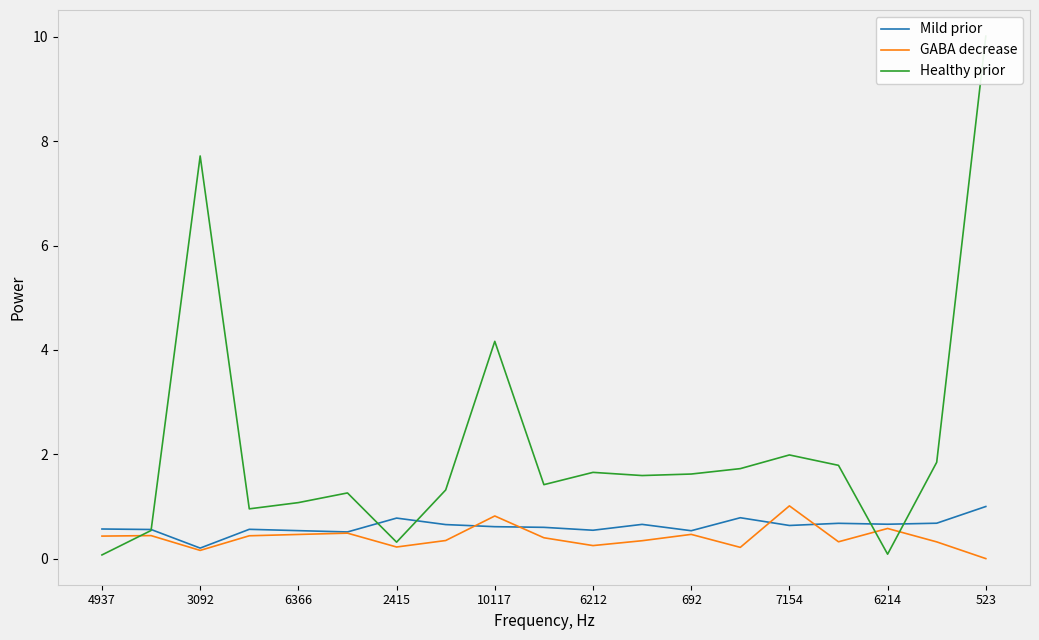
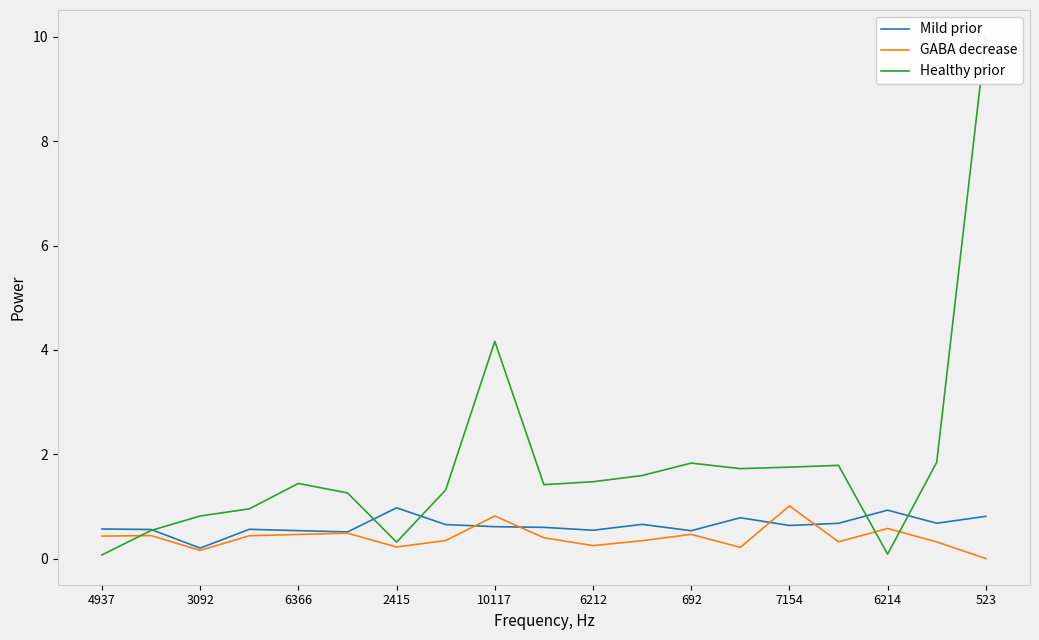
  {
    "Mild prior": {
      "4937": 0.6,
      "6366": 0.5,
-     "2415": 0.8,
+     "2415": 1.0,
      "10117": 0.6,
      "6212": 0.5,
      "692": 0.5,
      "7154": 0.6,
-     "6214": 0.7,
-     "523": 1.0
+     "6214": 0.9,
+     "523": 0.8
    },
    "GABA decrease": {
      "4937": 0.4,
      "6366": 0.5,
      "2415": 0.2,
      "10117": 0.8,
      "6212": 0.3,
      "692": 0.5,
      "7154": 1.0,
      "6214": 0.6,
      "523": 0.0
    },
    "Healthy prior": {
      "4937": 0.1,
-     "3092": 7.7,
-     "6366": 1.1,
+     "3092": 0.8,
+     "6366": 1.4,
      "2415": 0.3,
      "10117": 4.2,
-     "6212": 1.7,
-     "692": 1.6,
-     "7154": 2.0,
+     "6212": 1.5,
+     "692": 1.8,
+     "7154": 1.8,
      "6214": 0.1
    }
  }
